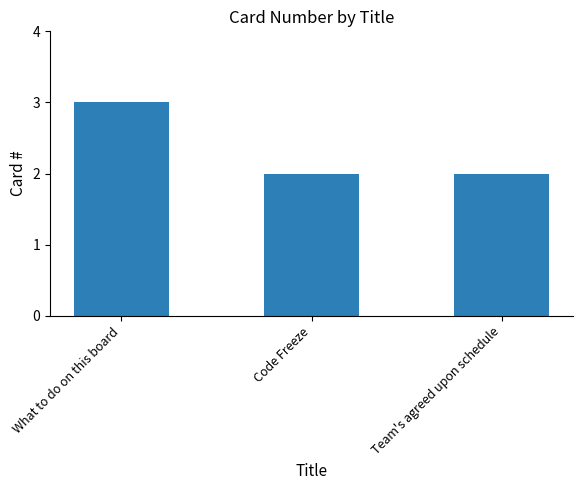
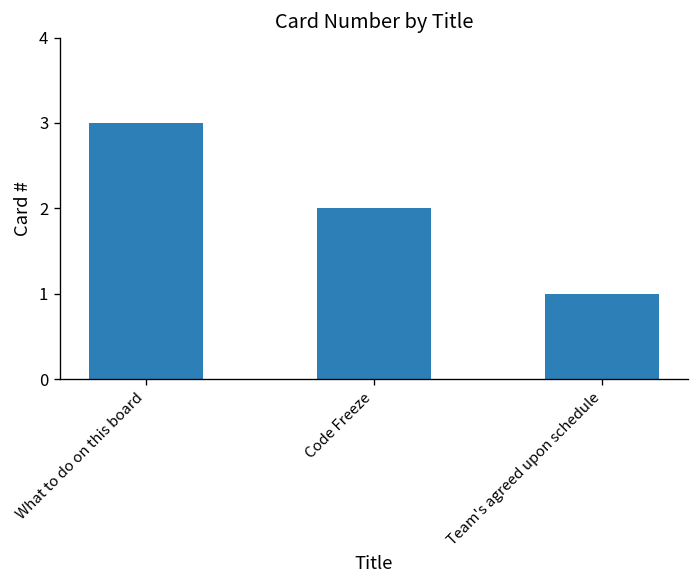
  {
    "What to do on this board": 3,
    "Code Freeze": 2,
-   "Team's agreed upon schedule": 2
+   "Team's agreed upon schedule": 1
  }
